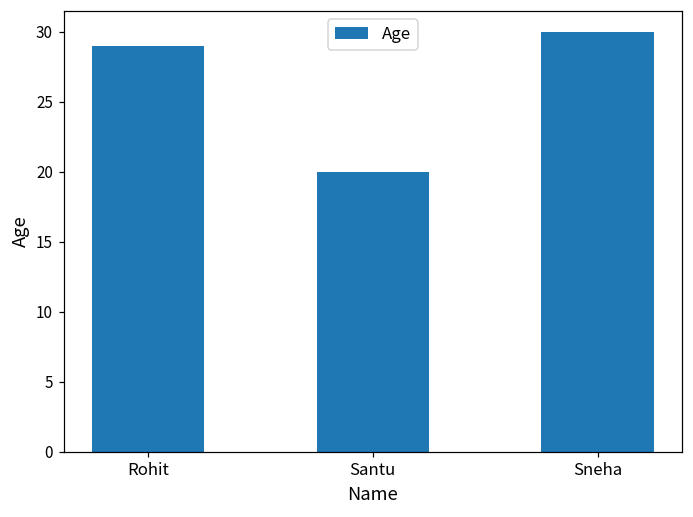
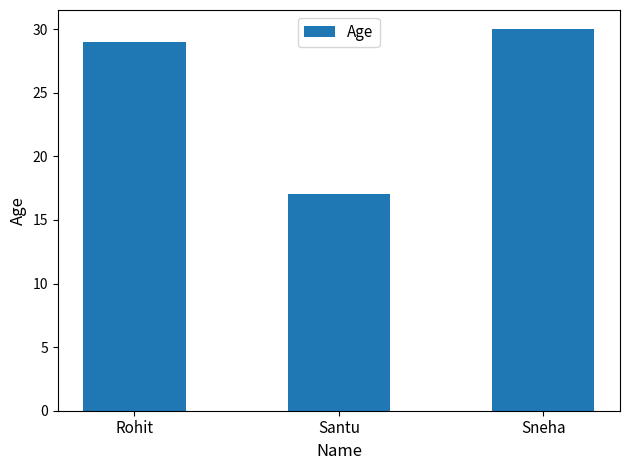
  {
    "Rohit": 29,
-   "Santu": 20,
+   "Santu": 17,
    "Sneha": 30
  }
